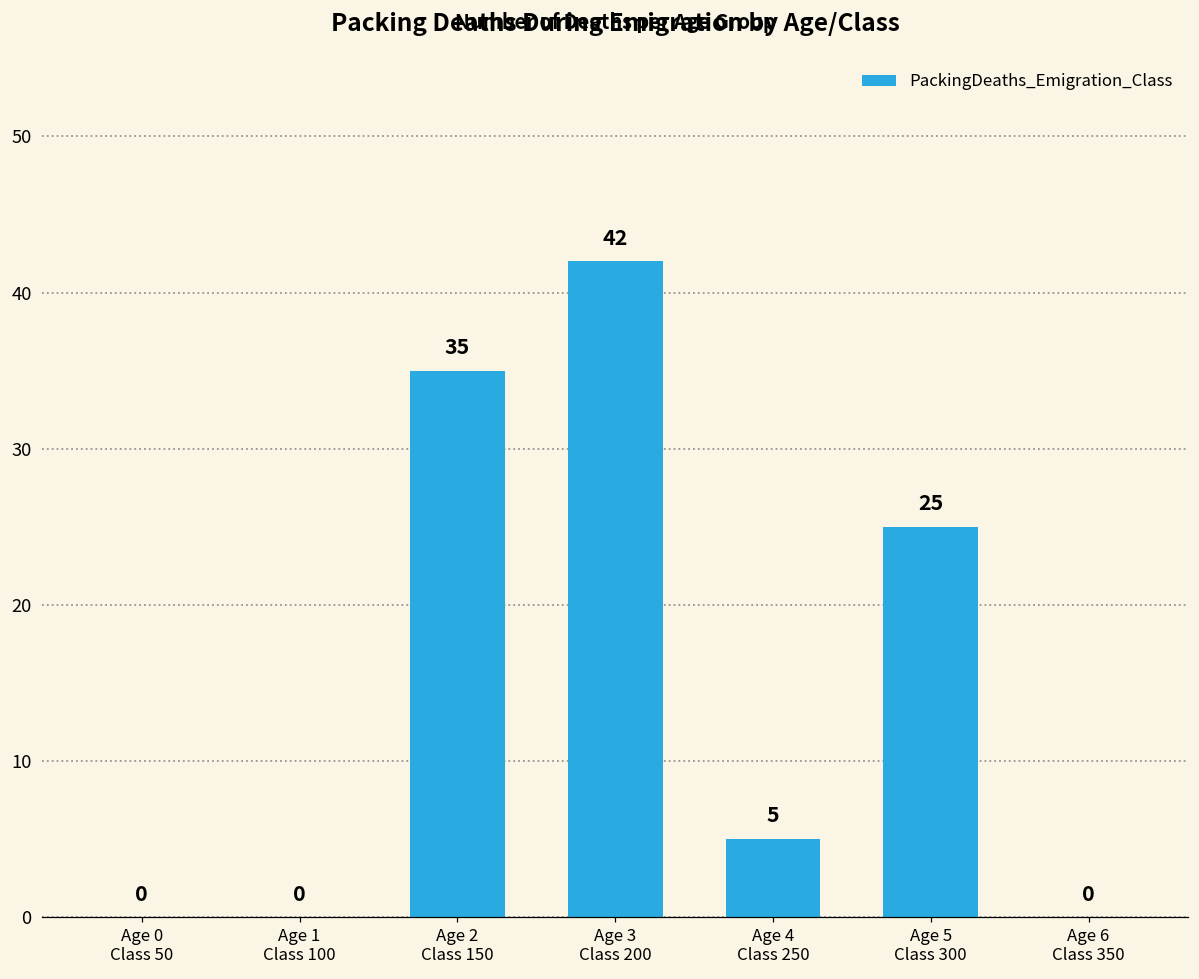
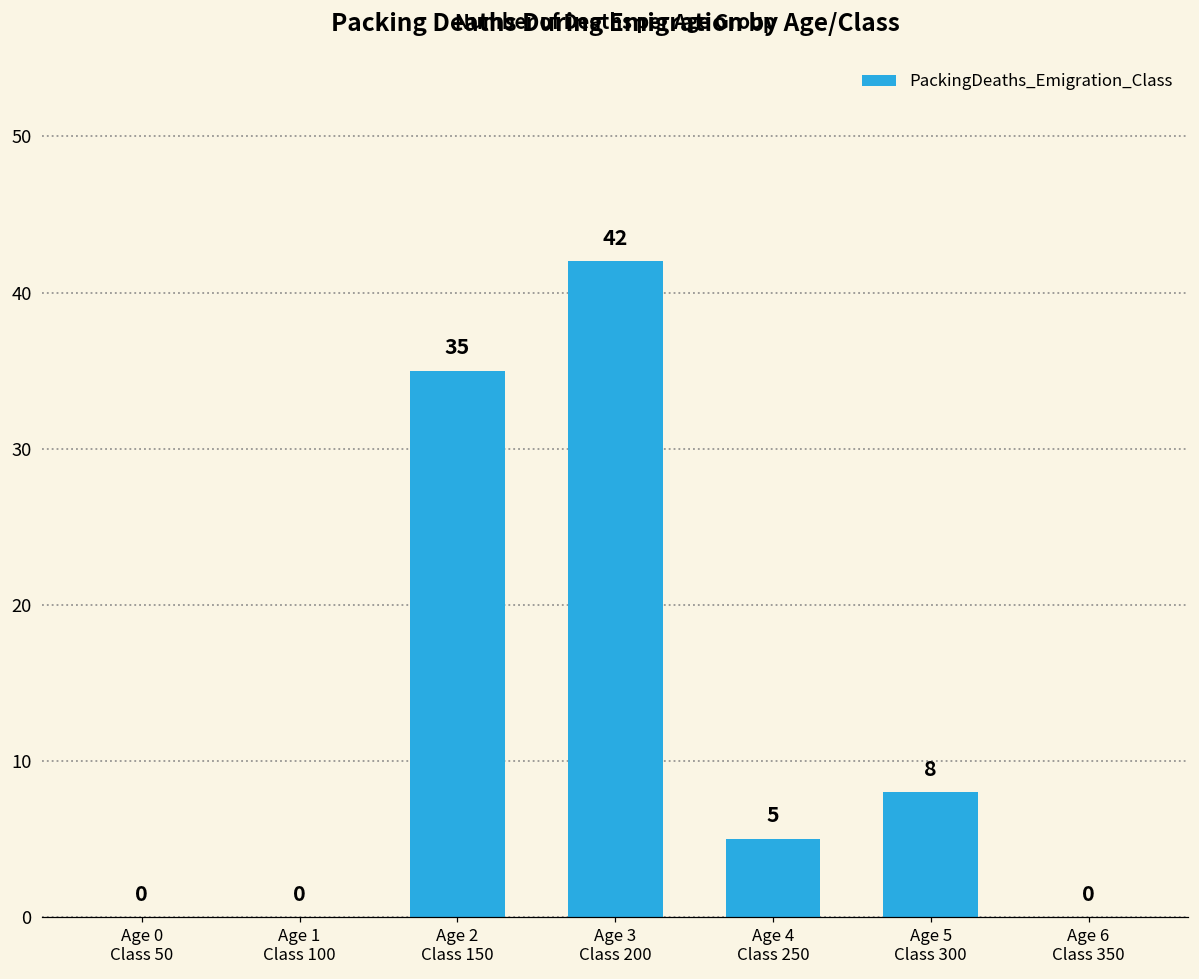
  {
    "Age 0 Class 50": 0,
    "Age 1 Class 100": 0,
    "Age 2 Class 150": 35,
    "Age 3 Class 200": 42,
    "Age 4 Class 250": 5,
-   "Age 5 Class 300": 25,
+   "Age 5 Class 300": 8,
    "Age 6 Class 350": 0
  }
